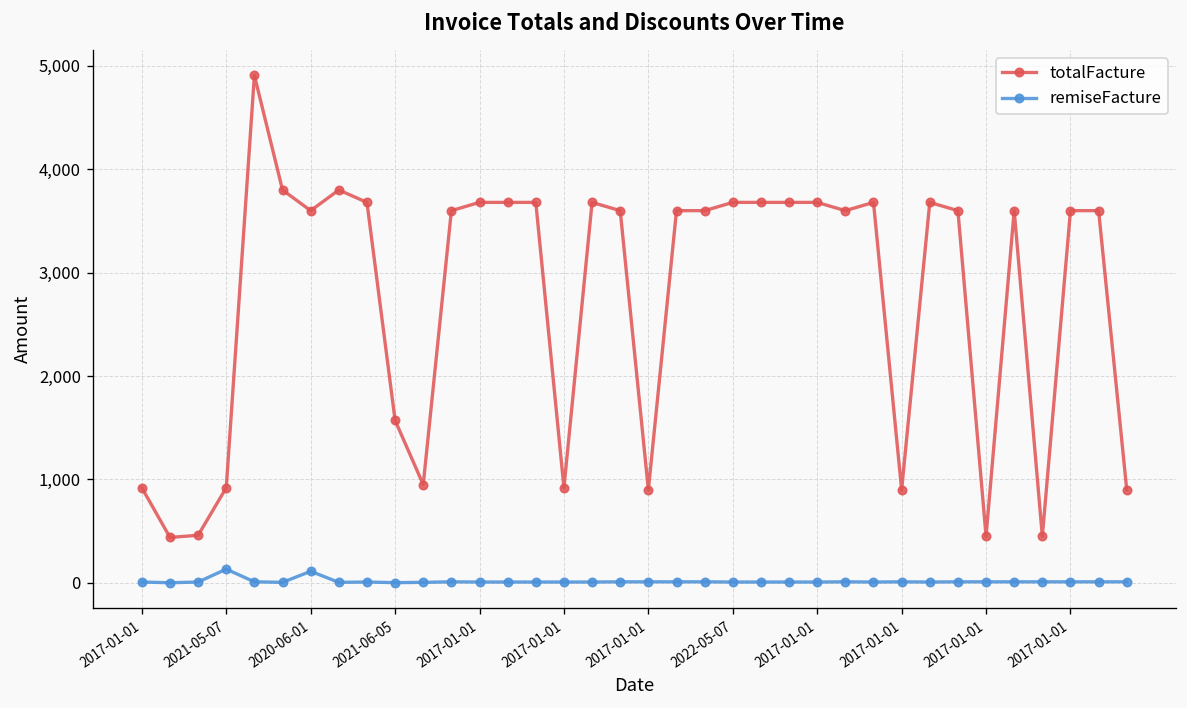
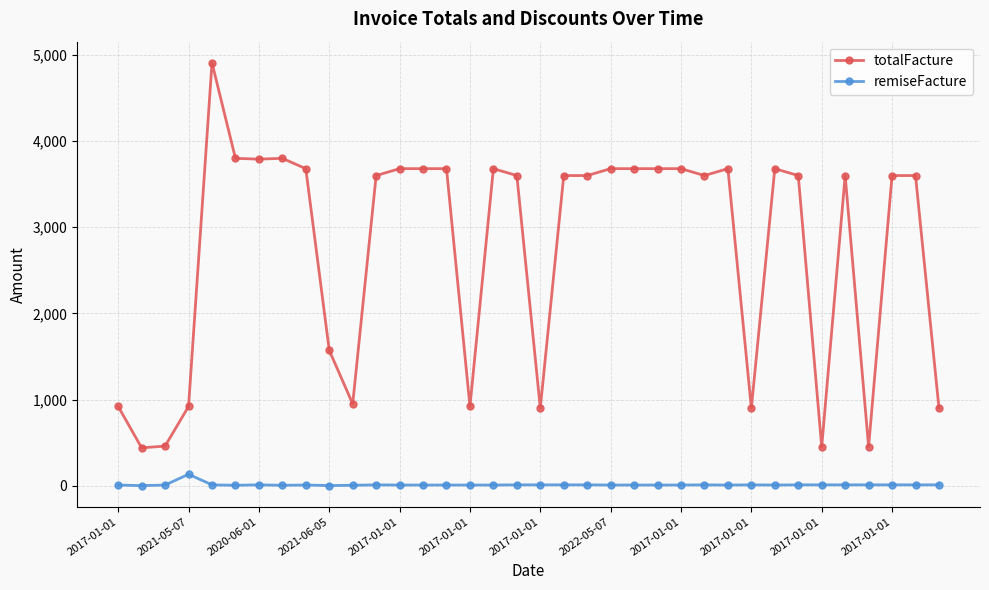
  {
    "totalFacture": {
      "2021-05-07": "900",
-     "2020-06-01": "3,600",
+     "2020-06-01": "3,800",
      "2021-06-05": "1,600"
    },
    "remiseFacture": {
      "2021-05-07": "100",
-     "2020-06-01": "100",
+     "2020-06-01": "0",
      "2021-06-05": "0"
    }
  }
